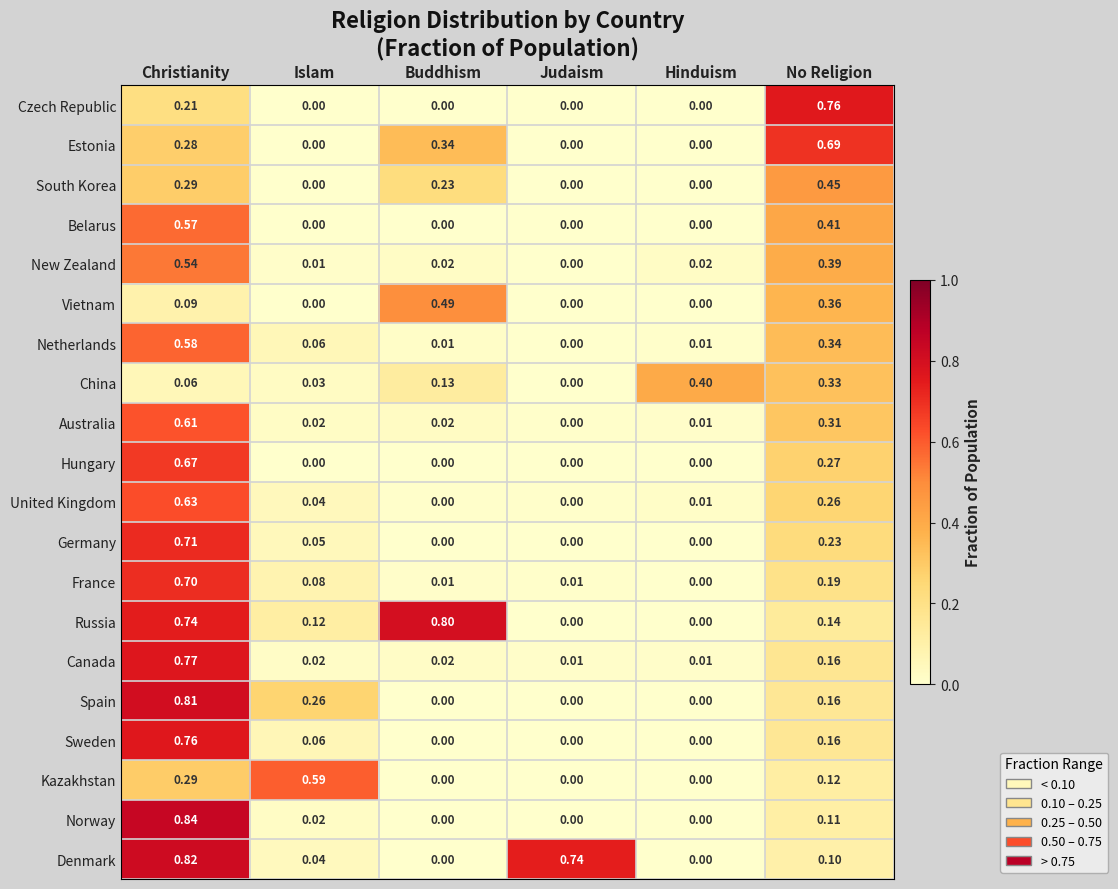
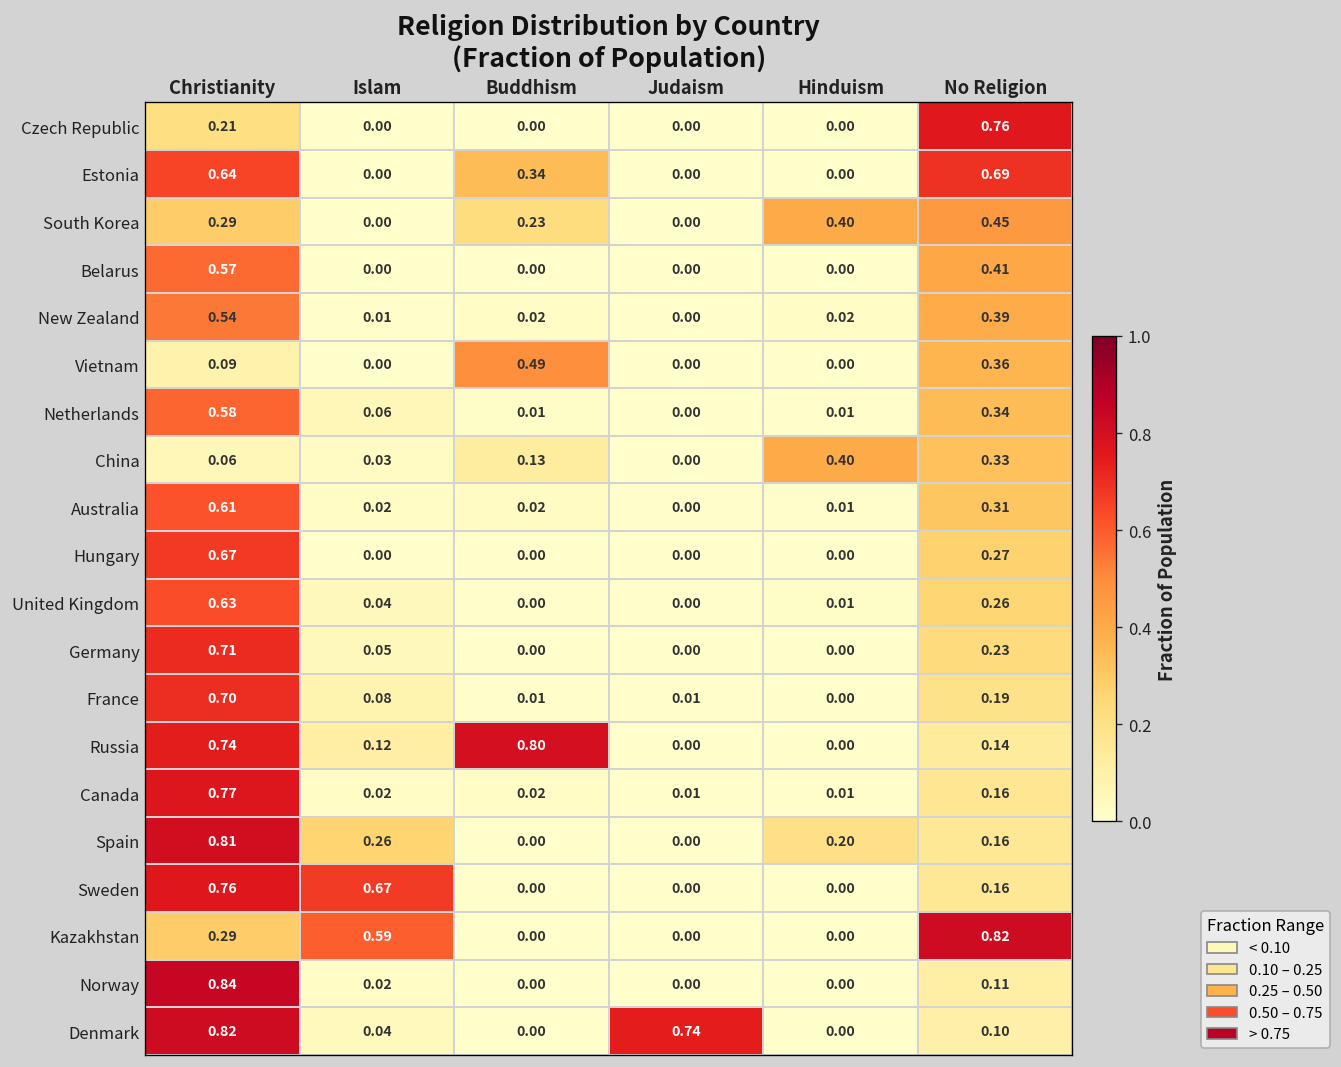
  {
    "Czech Republic": {
      "Christianity": 0.21,
      "Islam": 0.00,
      "Buddhism": 0.00,
      "Judaism": 0.00,
      "Hinduism": 0.00,
      "No Religion": 0.76
    },
    "Estonia": {
-     "Christianity": 0.28,
+     "Christianity": 0.64,
      "Islam": 0.00,
      "Buddhism": 0.34,
      "Judaism": 0.00,
      "Hinduism": 0.00,
      "No Religion": 0.69
    },
    "South Korea": {
      "Christianity": 0.29,
      "Islam": 0.00,
      "Buddhism": 0.23,
      "Judaism": 0.00,
-     "Hinduism": 0.00,
+     "Hinduism": 0.40,
      "No Religion": 0.45
    },
    "Belarus": {
      "Christianity": 0.57,
      "Islam": 0.00,
      "Buddhism": 0.00,
      "Judaism": 0.00,
      "Hinduism": 0.00,
      "No Religion": 0.41
    },
    "New Zealand": {
      "Christianity": 0.54,
      "Islam": 0.01,
      "Buddhism": 0.02,
      "Judaism": 0.00,
      "Hinduism": 0.02,
      "No Religion": 0.39
    },
    "Vietnam": {
      "Christianity": 0.09,
      "Islam": 0.00,
      "Buddhism": 0.49,
      "Judaism": 0.00,
      "Hinduism": 0.00,
      "No Religion": 0.36
    },
    "Netherlands": {
      "Christianity": 0.58,
      "Islam": 0.06,
      "Buddhism": 0.01,
      "Judaism": 0.00,
      "Hinduism": 0.01,
      "No Religion": 0.34
    },
    "China": {
      "Christianity": 0.06,
      "Islam": 0.03,
      "Buddhism": 0.13,
      "Judaism": 0.00,
      "Hinduism": 0.40,
      "No Religion": 0.33
    },
    "Australia": {
      "Christianity": 0.61,
      "Islam": 0.02,
      "Buddhism": 0.02,
      "Judaism": 0.00,
      "Hinduism": 0.01,
      "No Religion": 0.31
    },
    "Hungary": {
      "Christianity": 0.67,
      "Islam": 0.00,
      "Buddhism": 0.00,
      "Judaism": 0.00,
      "Hinduism": 0.00,
      "No Religion": 0.27
    },
    "United Kingdom": {
      "Christianity": 0.63,
      "Islam": 0.04,
      "Buddhism": 0.00,
      "Judaism": 0.00,
      "Hinduism": 0.01,
      "No Religion": 0.26
    },
    "Germany": {
      "Christianity": 0.71,
      "Islam": 0.05,
      "Buddhism": 0.00,
      "Judaism": 0.00,
      "Hinduism": 0.00,
      "No Religion": 0.23
    },
    "France": {
      "Christianity": 0.70,
      "Islam": 0.08,
      "Buddhism": 0.01,
      "Judaism": 0.01,
      "Hinduism": 0.00,
      "No Religion": 0.19
    },
    "Russia": {
      "Christianity": 0.74,
      "Islam": 0.12,
      "Buddhism": 0.80,
      "Judaism": 0.00,
      "Hinduism": 0.00,
      "No Religion": 0.14
    },
    "Canada": {
      "Christianity": 0.77,
      "Islam": 0.02,
      "Buddhism": 0.02,
      "Judaism": 0.01,
      "Hinduism": 0.01,
      "No Religion": 0.16
    },
    "Spain": {
      "Christianity": 0.81,
      "Islam": 0.26,
      "Buddhism": 0.00,
      "Judaism": 0.00,
-     "Hinduism": 0.00,
+     "Hinduism": 0.20,
      "No Religion": 0.16
    },
    "Sweden": {
      "Christianity": 0.76,
-     "Islam": 0.06,
+     "Islam": 0.67,
      "Buddhism": 0.00,
      "Judaism": 0.00,
      "Hinduism": 0.00,
      "No Religion": 0.16
    },
    "Kazakhstan": {
      "Christianity": 0.29,
      "Islam": 0.59,
      "Buddhism": 0.00,
      "Judaism": 0.00,
      "Hinduism": 0.00,
-     "No Religion": 0.12
+     "No Religion": 0.82
    },
    "Norway": {
      "Christianity": 0.84,
      "Islam": 0.02,
      "Buddhism": 0.00,
      "Judaism": 0.00,
      "Hinduism": 0.00,
      "No Religion": 0.11
    },
    "Denmark": {
      "Christianity": 0.82,
      "Islam": 0.04,
      "Buddhism": 0.00,
      "Judaism": 0.74,
      "Hinduism": 0.00,
      "No Religion": 0.10
    }
  }
